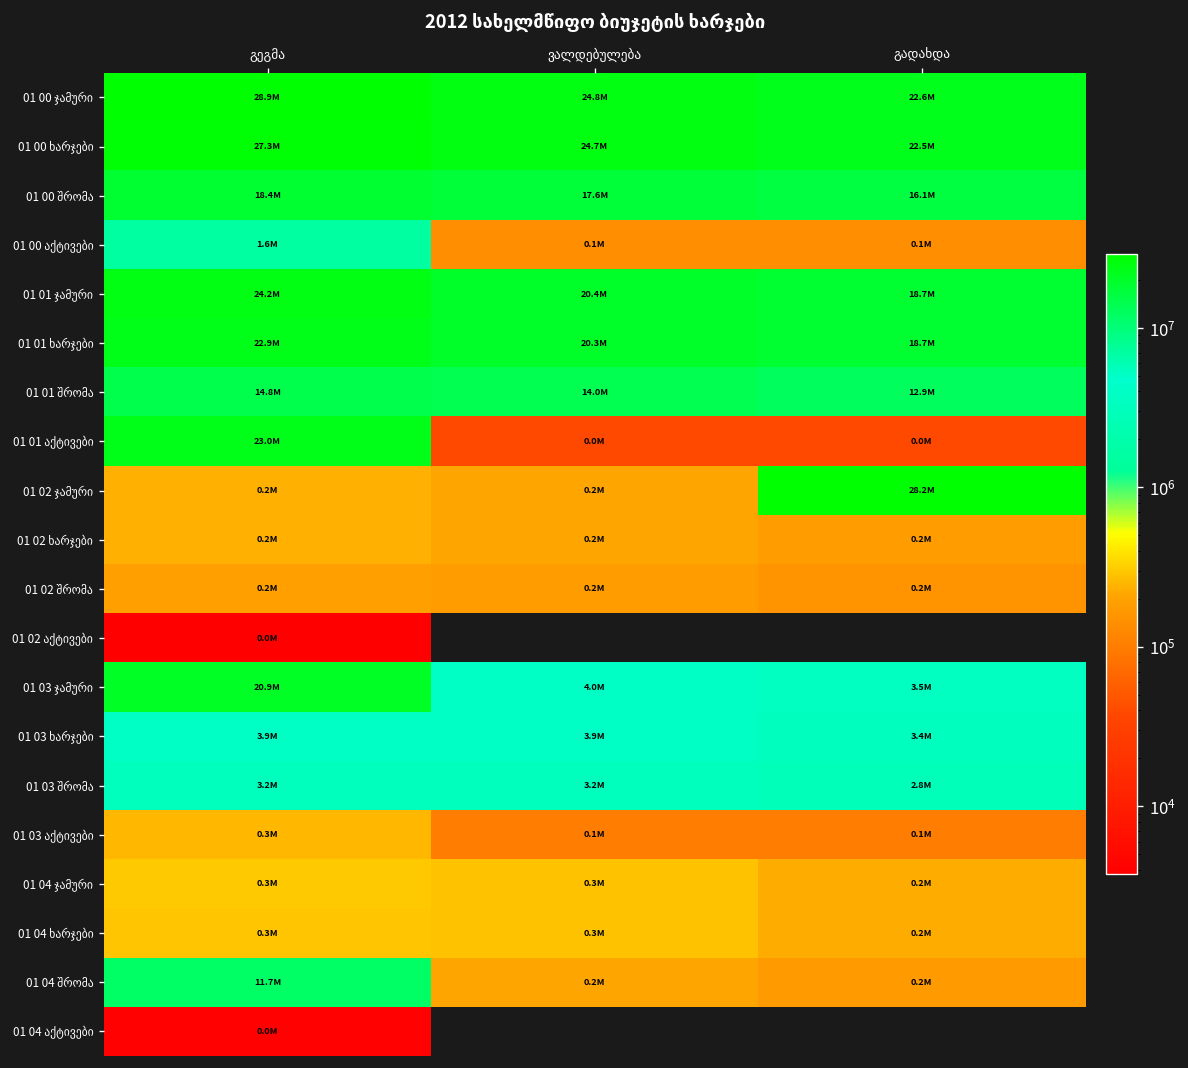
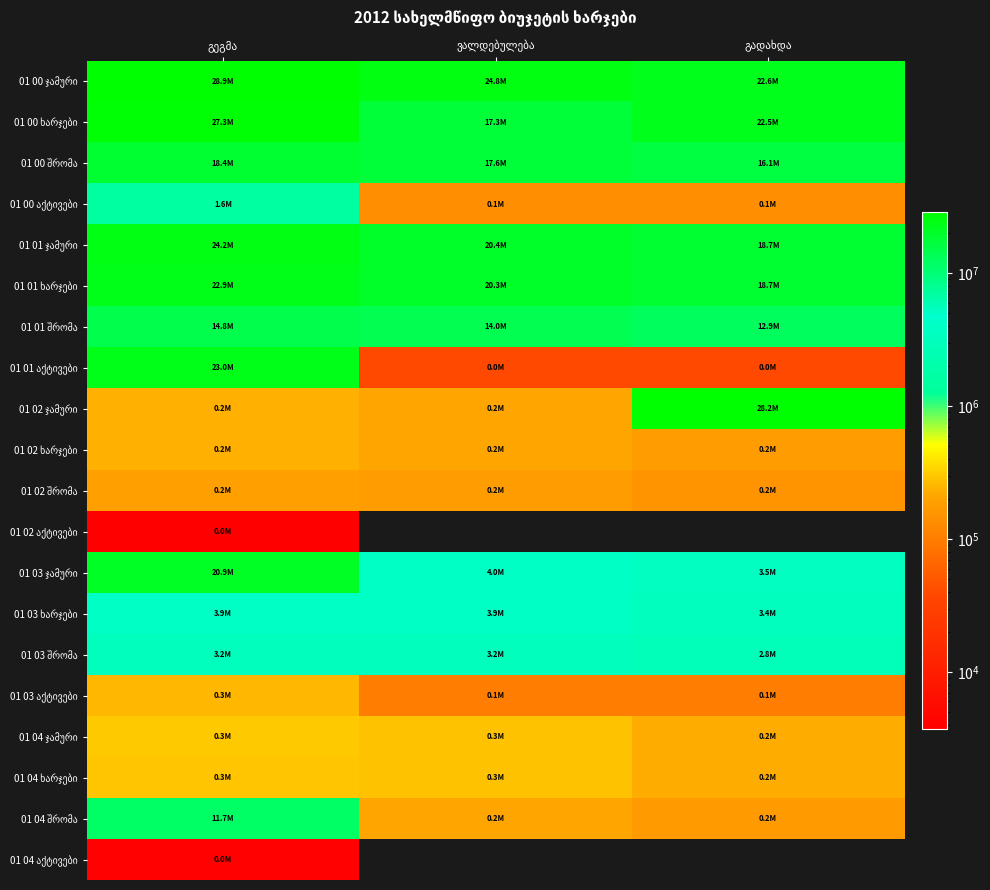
  {
    "01 00 ჯამური": {
      "გეგმა": "28.9M",
      "ვალდებულება": "24.8M",
      "გადახდა": "22.6M"
    },
    "01 00 ხარჯები": {
      "გეგმა": "27.3M",
-     "ვალდებულება": "24.7M",
+     "ვალდებულება": "17.3M",
      "გადახდა": "22.5M"
    },
    "01 00 შრომა": {
      "გეგმა": "18.4M",
      "ვალდებულება": "17.6M",
      "გადახდა": "16.1M"
    },
    "01 00 აქტივები": {
      "გეგმა": "1.6M",
      "ვალდებულება": "0.1M",
      "გადახდა": "0.1M"
    },
    "01 01 ჯამური": {
      "გეგმა": "24.2M",
      "ვალდებულება": "20.4M",
      "გადახდა": "18.7M"
    },
    "01 01 ხარჯები": {
      "გეგმა": "22.9M",
      "ვალდებულება": "20.3M",
      "გადახდა": "18.7M"
    },
    "01 01 შრომა": {
      "გეგმა": "14.8M",
      "ვალდებულება": "14.0M",
      "გადახდა": "12.9M"
    },
    "01 01 აქტივები": {
      "გეგმა": "23.0M",
      "ვალდებულება": "0.0M",
      "გადახდა": "0.0M"
    },
    "01 02 ჯამური": {
      "გეგმა": "0.2M",
      "ვალდებულება": "0.2M",
      "გადახდა": "28.2M"
    },
    "01 02 ხარჯები": {
      "გეგმა": "0.2M",
      "ვალდებულება": "0.2M",
      "გადახდა": "0.2M"
    },
    "01 02 შრომა": {
      "გეგმა": "0.2M",
      "ვალდებულება": "0.2M",
      "გადახდა": "0.2M"
    },
    "01 02 აქტივები": {
      "გეგმა": "0.0M"
    },
    "01 03 ჯამური": {
      "გეგმა": "20.9M",
      "ვალდებულება": "4.0M",
      "გადახდა": "3.5M"
    },
    "01 03 ხარჯები": {
      "გეგმა": "3.9M",
      "ვალდებულება": "3.9M",
      "გადახდა": "3.4M"
    },
    "01 03 შრომა": {
      "გეგმა": "3.2M",
      "ვალდებულება": "3.2M",
      "გადახდა": "2.8M"
    },
    "01 03 აქტივები": {
      "გეგმა": "0.3M",
      "ვალდებულება": "0.1M",
      "გადახდა": "0.1M"
    },
    "01 04 ჯამური": {
      "გეგმა": "0.3M",
      "ვალდებულება": "0.3M",
      "გადახდა": "0.2M"
    },
    "01 04 ხარჯები": {
      "გეგმა": "0.3M",
      "ვალდებულება": "0.3M",
      "გადახდა": "0.2M"
    },
    "01 04 შრომა": {
      "გეგმა": "11.7M",
      "ვალდებულება": "0.2M",
      "გადახდა": "0.2M"
    },
    "01 04 აქტივები": {
      "გეგმა": "0.0M"
    }
  }
